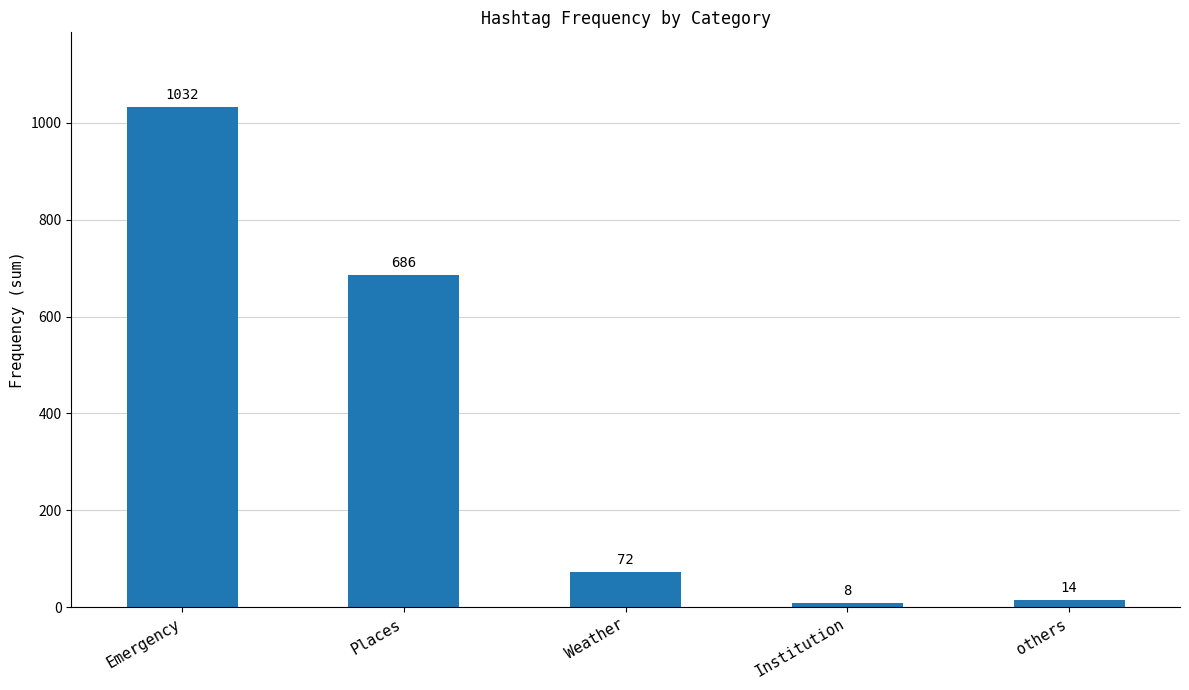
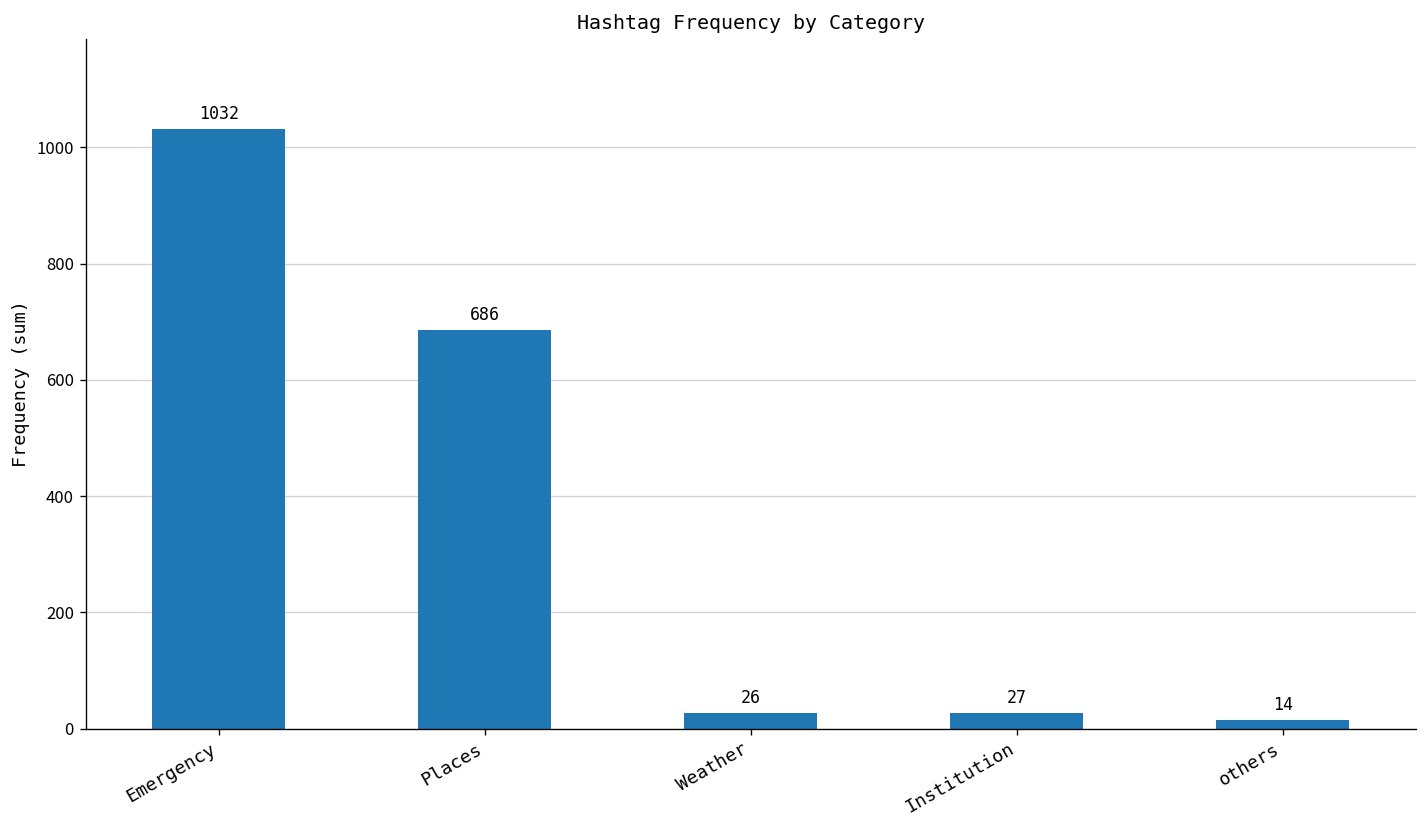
  {
    "Emergency": 1032,
    "Places": 686,
-   "Weather": 72,
-   "Institution": 8,
+   "Weather": 26,
+   "Institution": 27,
    "others": 14
  }
